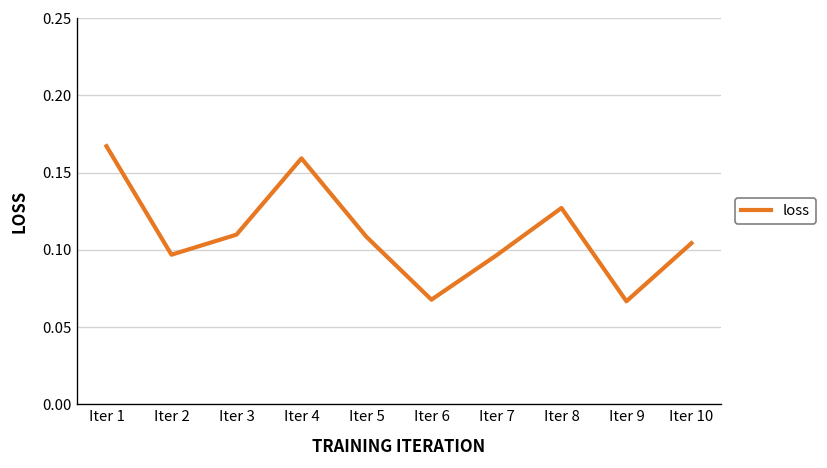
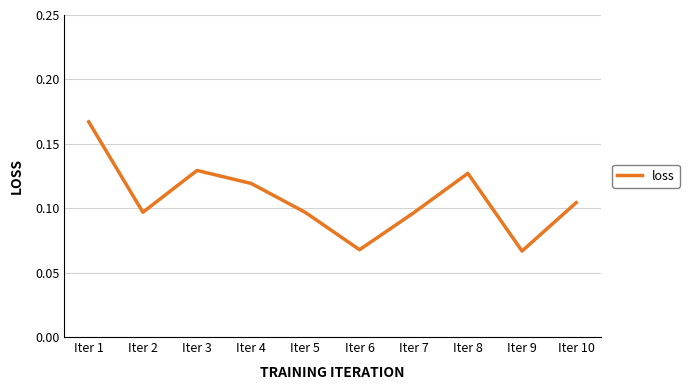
  {
    "Iter 1": 0.167,
    "Iter 2": 0.097,
-   "Iter 3": 0.110,
-   "Iter 4": 0.159,
-   "Iter 5": 0.108,
+   "Iter 3": 0.129,
+   "Iter 4": 0.119,
+   "Iter 5": 0.097,
    "Iter 6": 0.068,
    "Iter 7": 0.096,
    "Iter 8": 0.127,
    "Iter 9": 0.067,
    "Iter 10": 0.104
  }
